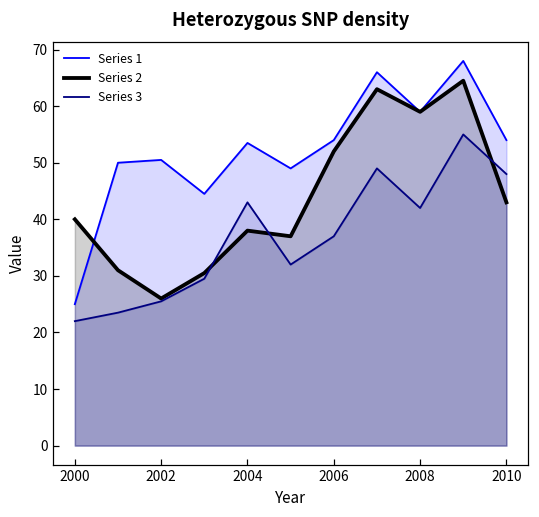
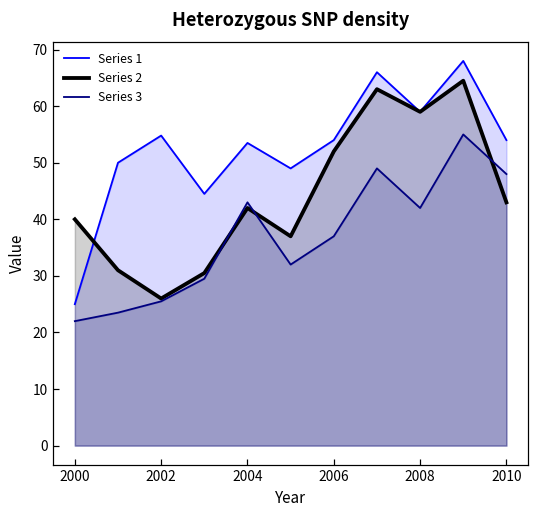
  {
    "Series 1": {
      "2000": 25,
-     "2002": 51,
+     "2002": 55,
      "2004": 54,
      "2006": 54,
      "2010": 54
    },
    "Series 2": {
      "2000": 40,
      "2002": 26,
-     "2004": 38,
+     "2004": 42,
      "2006": 52,
      "2010": 43
    },
    "Series 3": {
      "2000": 22,
      "2002": 26,
      "2004": 43,
      "2006": 37,
      "2008": 42,
      "2010": 48
    }
  }
